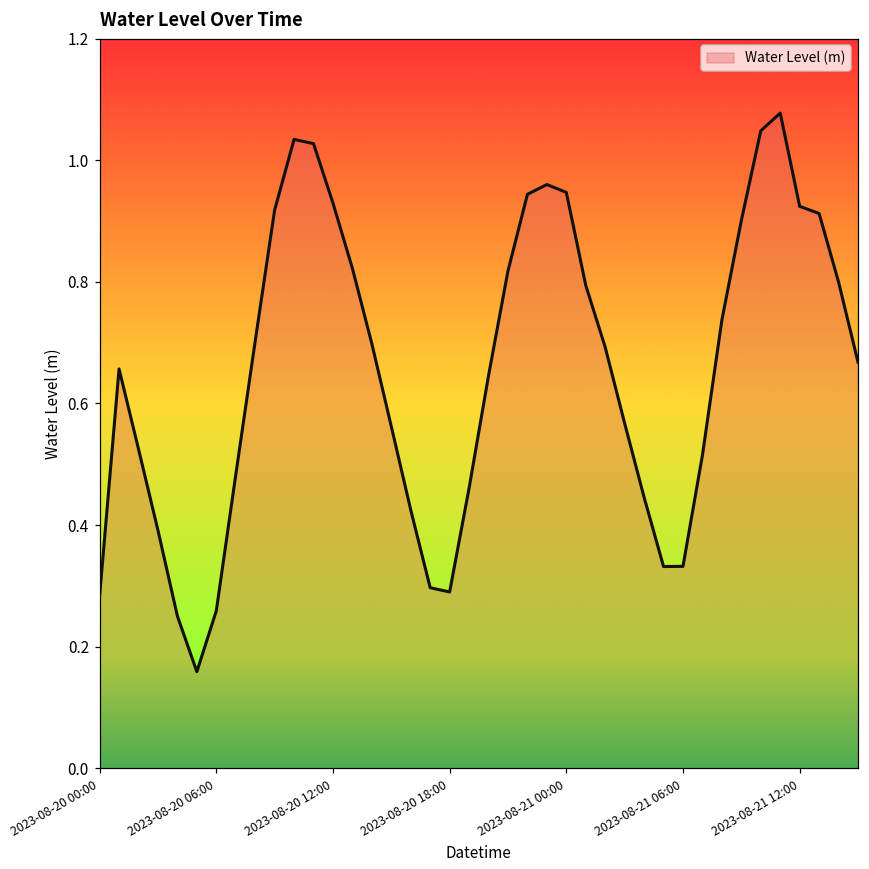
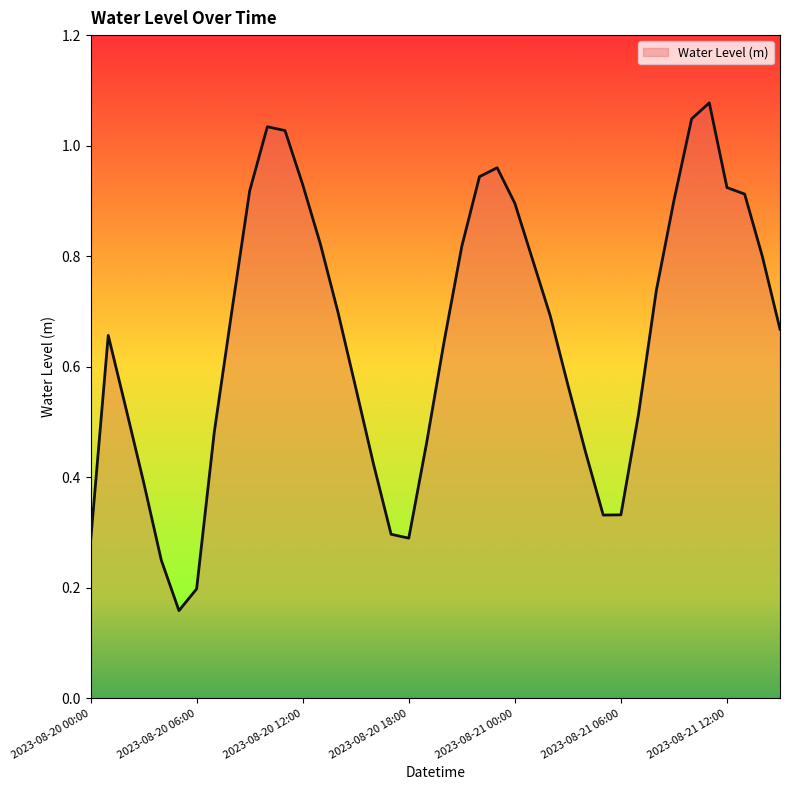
  {
    "2023-08-20 00:00": 0.28,
-   "2023-08-20 06:00": 0.26,
+   "2023-08-20 06:00": 0.20,
    "2023-08-20 12:00": 0.93,
    "2023-08-20 18:00": 0.29,
-   "2023-08-21 00:00": 0.95,
+   "2023-08-21 00:00": 0.90,
    "2023-08-21 06:00": 0.33,
    "2023-08-21 12:00": 0.92
  }
